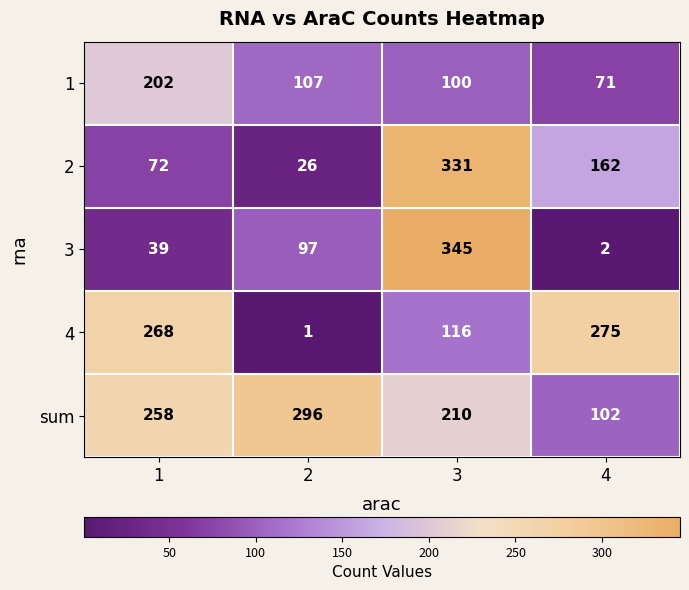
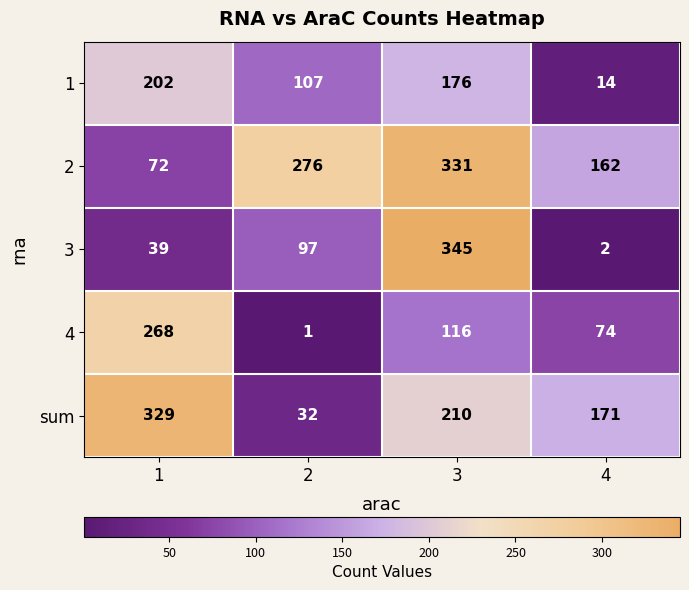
  {
    "1": {
      "1": 202,
      "2": 107,
-     "3": 100,
-     "4": 71
+     "3": 176,
+     "4": 14
    },
    "2": {
      "1": 72,
-     "2": 26,
+     "2": 276,
      "3": 331,
      "4": 162
    },
    "3": {
      "1": 39,
      "2": 97,
      "3": 345,
      "4": 2
    },
    "4": {
      "1": 268,
      "2": 1,
      "3": 116,
-     "4": 275
+     "4": 74
    },
    "sum": {
-     "1": 258,
-     "2": 296,
+     "1": 329,
+     "2": 32,
      "3": 210,
-     "4": 102
+     "4": 171
    }
  }
